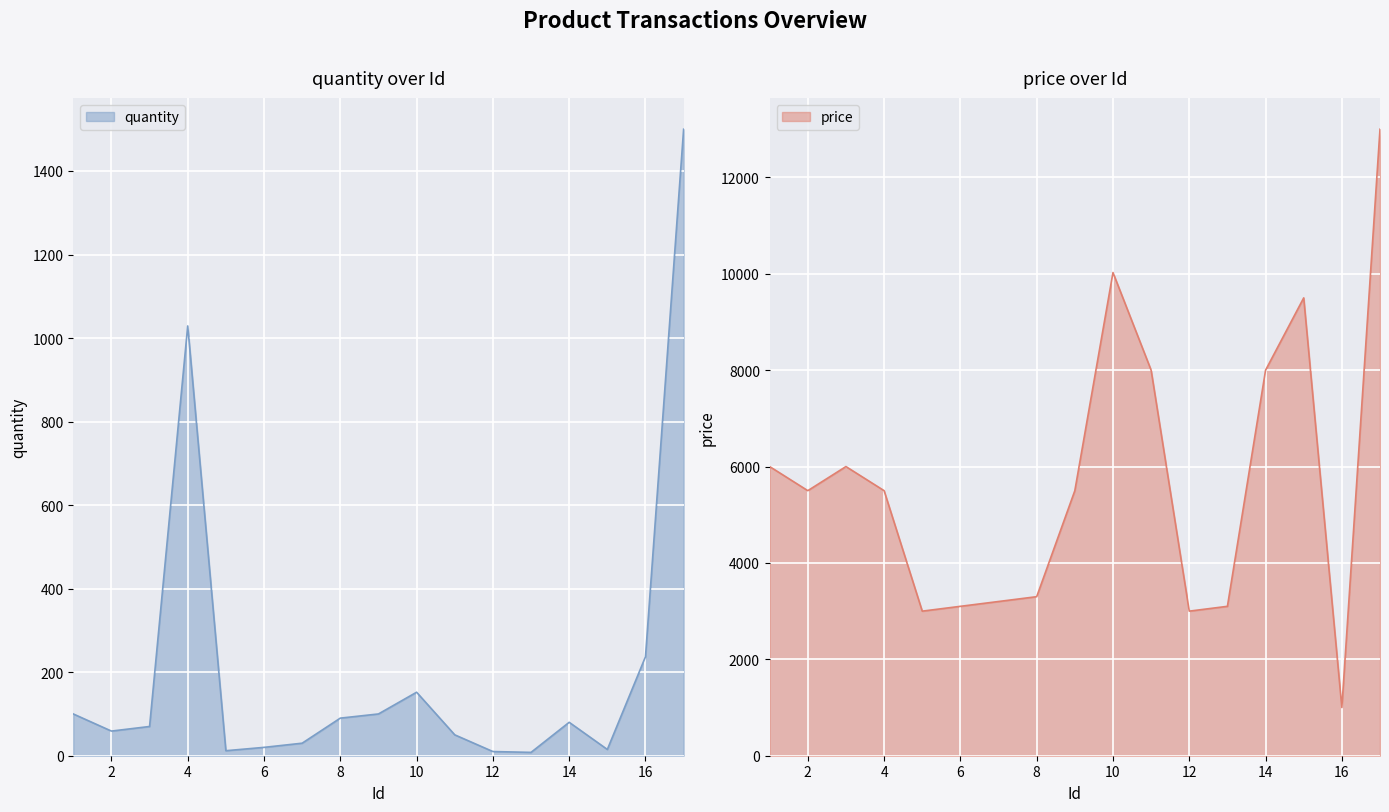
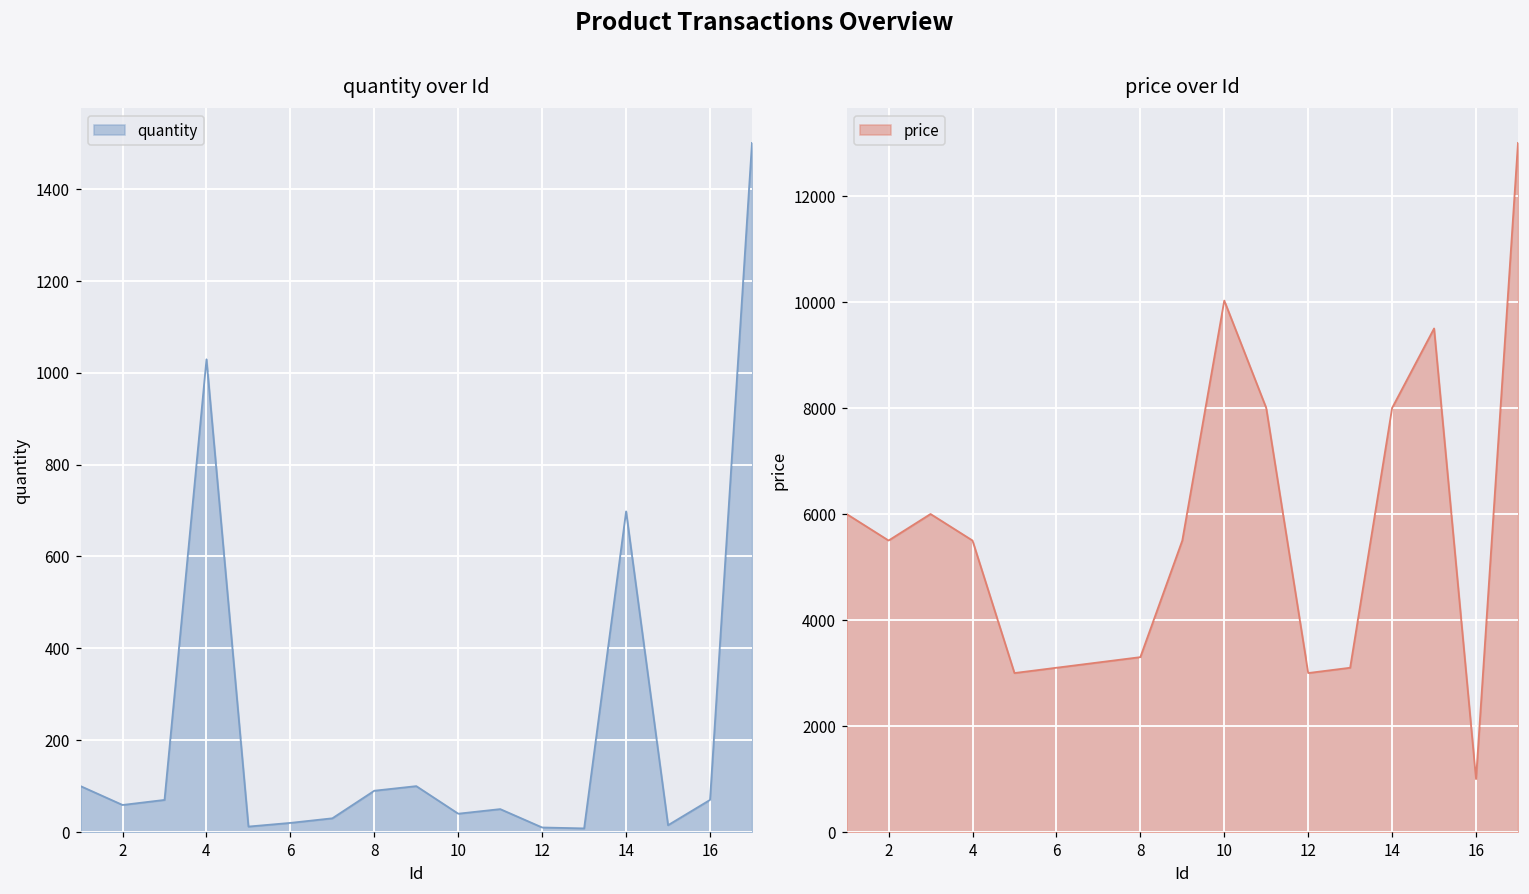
  {
    "quantity over Id": {
      "2": 60,
      "4": 1030,
      "6": 20,
      "8": 90,
-     "10": 150,
+     "10": 40,
      "12": 10,
-     "14": 80,
-     "16": 240
+     "14": 700,
+     "16": 70
    },
    "price over Id": {
      "2": 5500,
      "4": 5500,
      "6": 3100,
      "8": 3300,
      "10": 10000,
      "12": 3000,
      "14": 8000,
      "16": 1000
    }
  }
